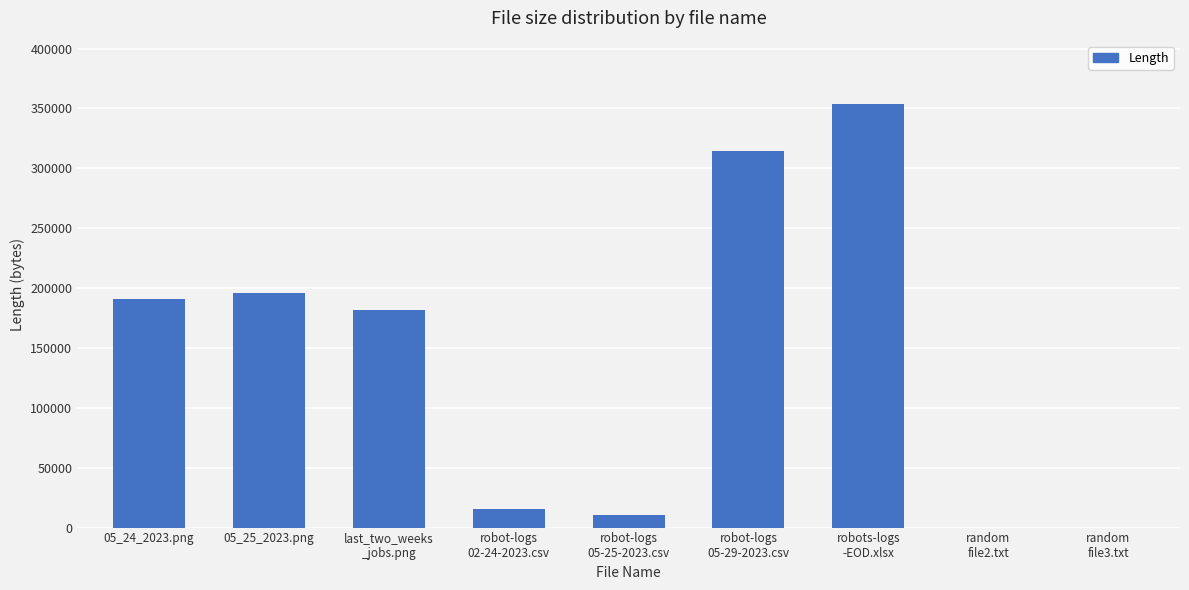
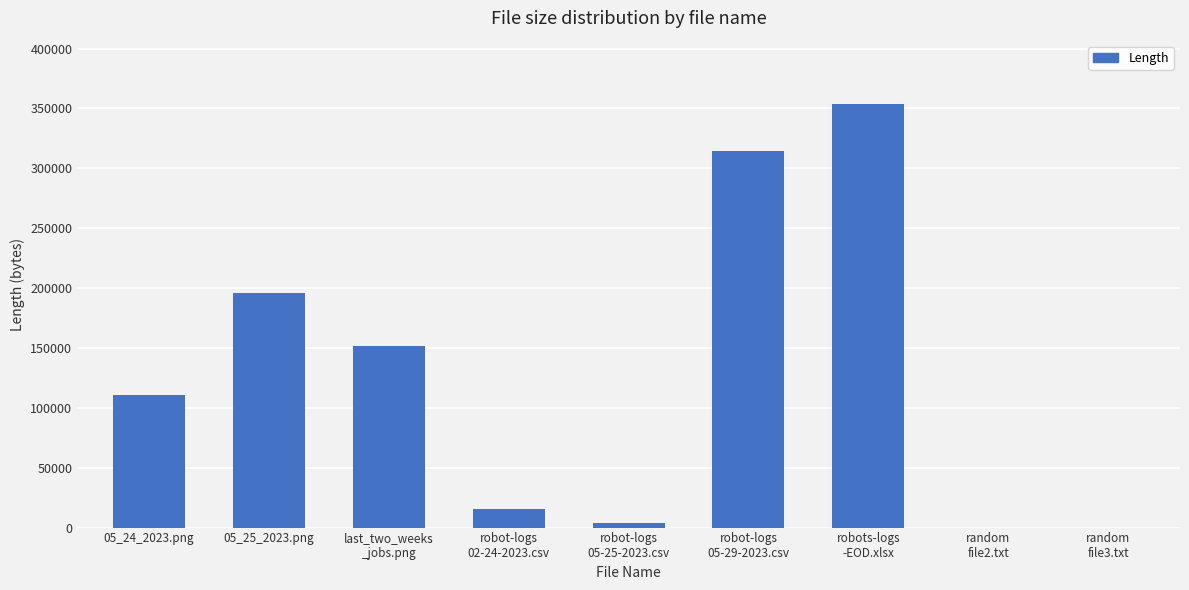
  {
-   "05_24_2023.png": 191000,
+   "05_24_2023.png": 110000,
    "05_25_2023.png": 196000,
-   "last_two_weeks _jobs.png": 182000,
+   "last_two_weeks _jobs.png": 151000,
    "robot-logs 02-24-2023.csv": 16000,
-   "robot-logs 05-25-2023.csv": 11000,
+   "robot-logs 05-25-2023.csv": 4000,
    "robot-logs 05-29-2023.csv": 314000,
    "robots-logs -EOD.xlsx": 354000
  }
